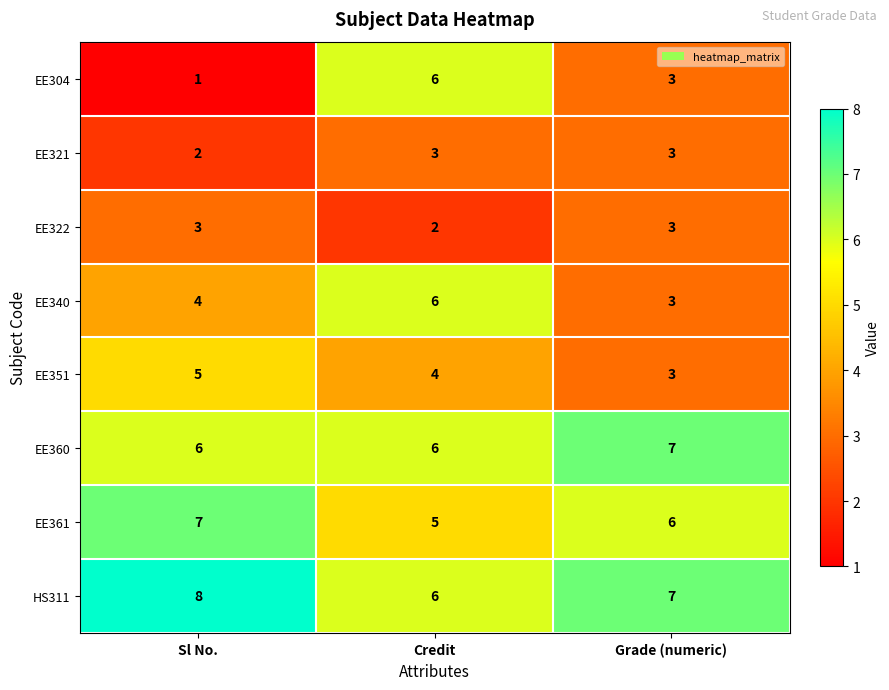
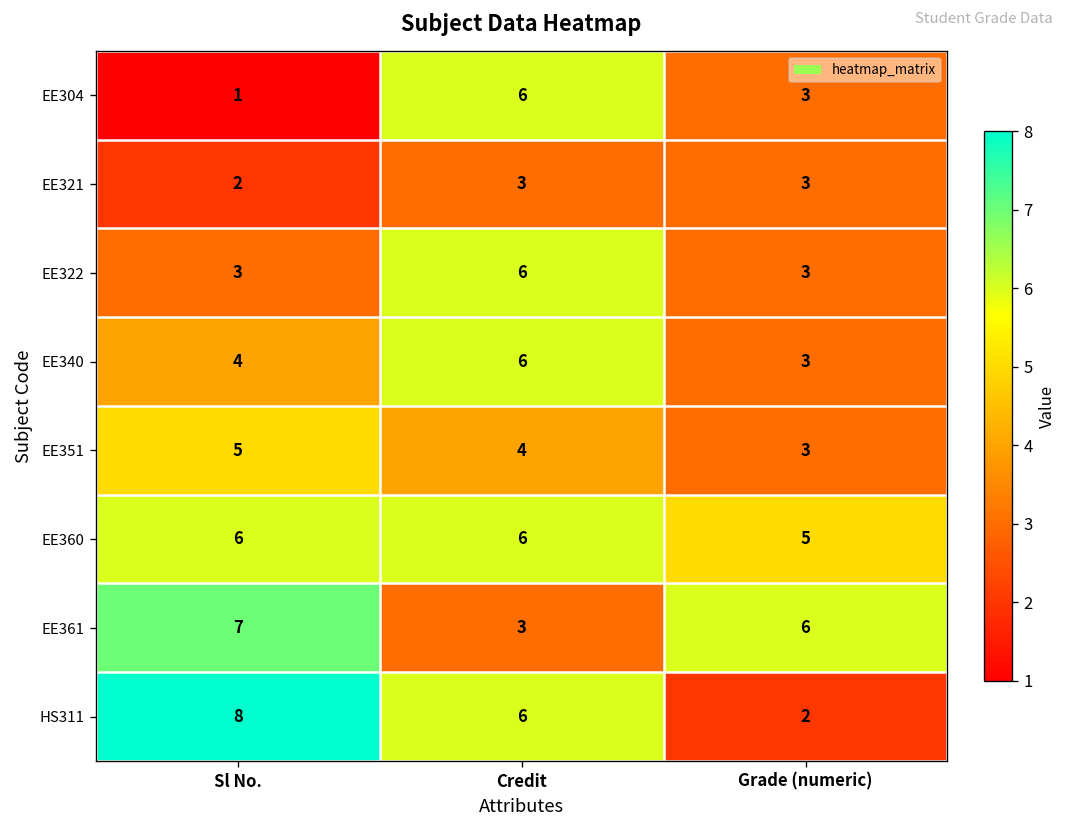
  {
    "EE304": {
      "Sl No.": 1,
      "Credit": 6,
      "Grade (numeric)": 3
    },
    "EE321": {
      "Sl No.": 2,
      "Credit": 3,
      "Grade (numeric)": 3
    },
    "EE322": {
      "Sl No.": 3,
-     "Credit": 2,
+     "Credit": 6,
      "Grade (numeric)": 3
    },
    "EE340": {
      "Sl No.": 4,
      "Credit": 6,
      "Grade (numeric)": 3
    },
    "EE351": {
      "Sl No.": 5,
      "Credit": 4,
      "Grade (numeric)": 3
    },
    "EE360": {
      "Sl No.": 6,
      "Credit": 6,
-     "Grade (numeric)": 7
+     "Grade (numeric)": 5
    },
    "EE361": {
      "Sl No.": 7,
-     "Credit": 5,
+     "Credit": 3,
      "Grade (numeric)": 6
    },
    "HS311": {
      "Sl No.": 8,
      "Credit": 6,
-     "Grade (numeric)": 7
+     "Grade (numeric)": 2
    }
  }
